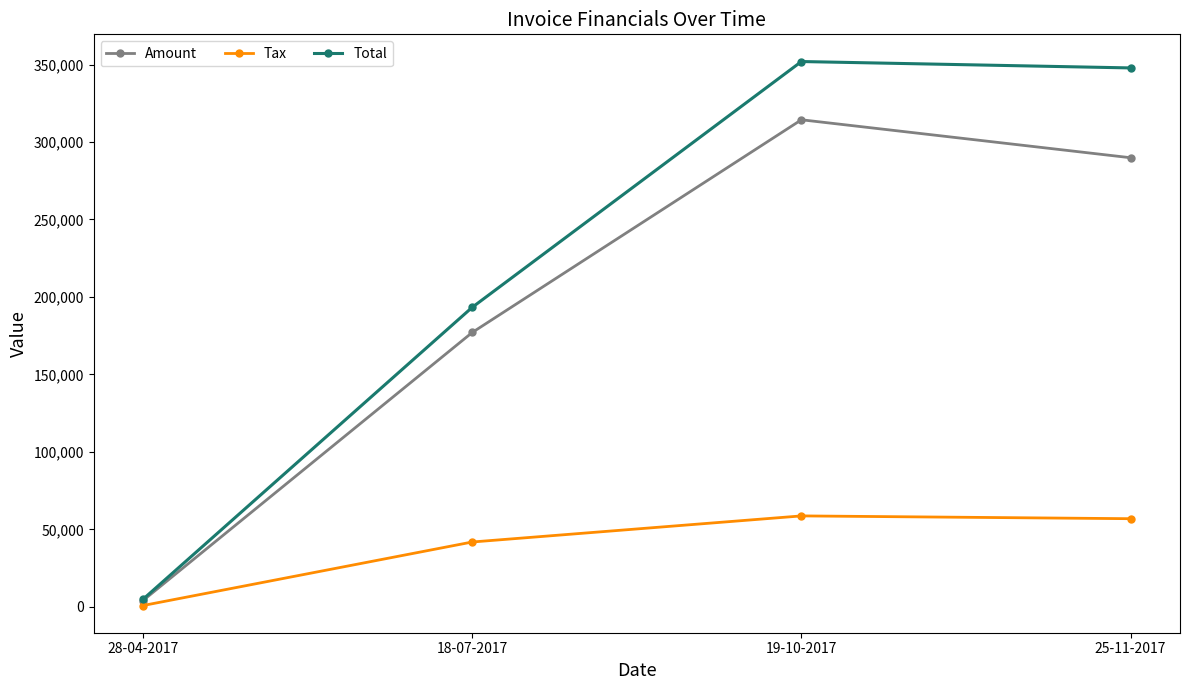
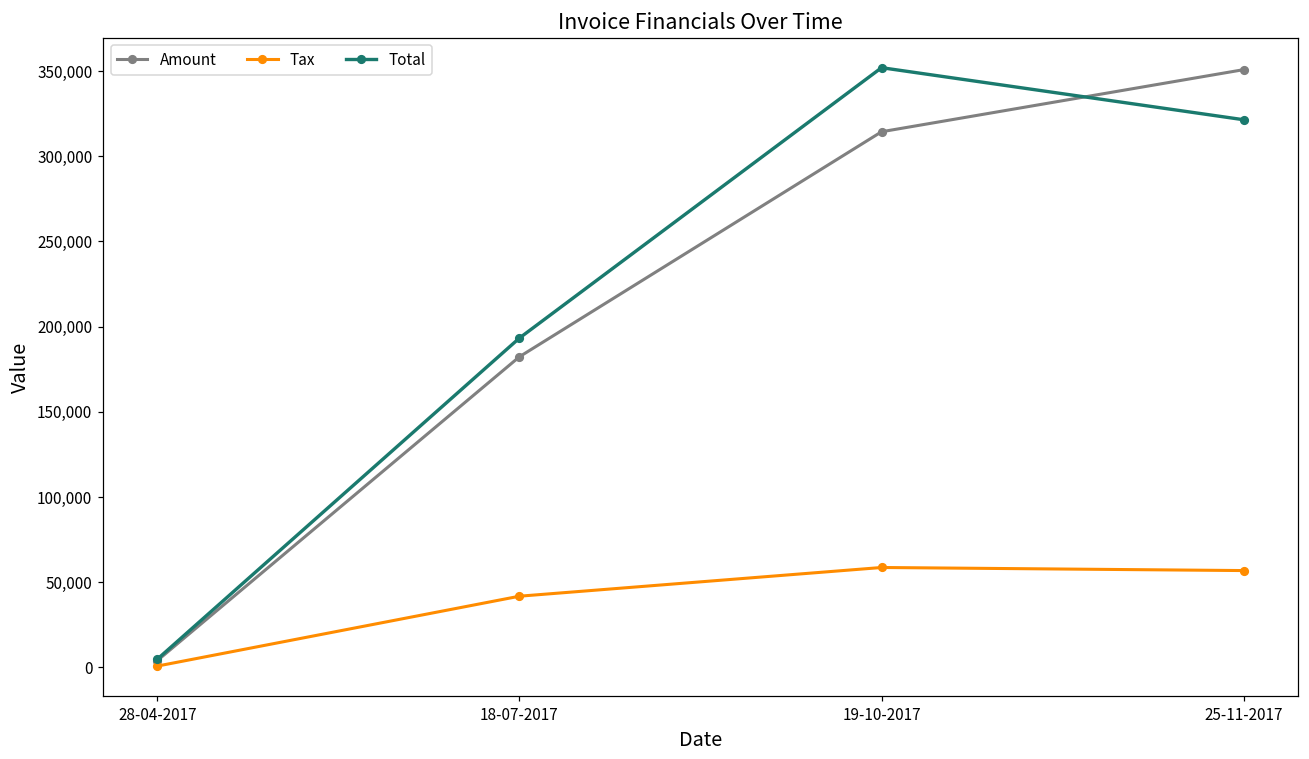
  {
    "Amount": {
-     "18-07-2017": "177,000",
+     "18-07-2017": "182,000",
      "19-10-2017": "314,000",
-     "25-11-2017": "290,000"
+     "25-11-2017": "351,000"
    },
    "Tax": {
      "28-04-2017": "1,000",
      "18-07-2017": "42,000",
      "19-10-2017": "59,000",
      "25-11-2017": "57,000"
    },
    "Total": {
      "18-07-2017": "193,000",
      "19-10-2017": "352,000",
-     "25-11-2017": "348,000"
+     "25-11-2017": "321,000"
    }
  }
